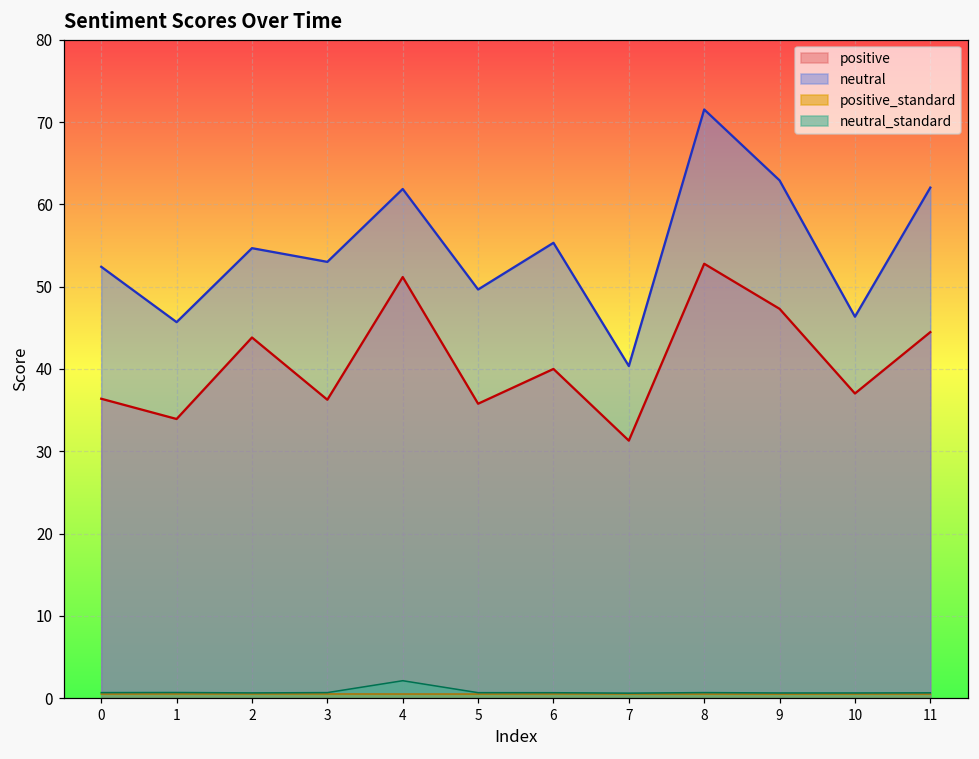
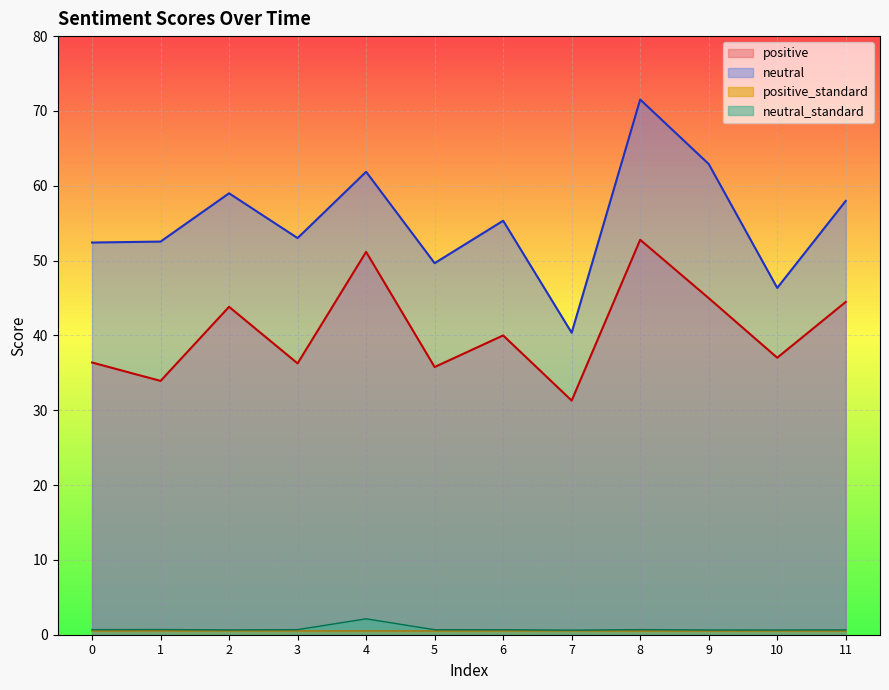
  {
    "positive": {
      "0": 36,
      "1": 34,
      "2": 44,
      "3": 36,
      "4": 51,
      "5": 36,
      "6": 40,
      "7": 31,
      "8": 53,
-     "9": 47,
+     "9": 45,
      "10": 37,
      "11": 44
    },
    "neutral": {
      "0": 52,
-     "1": 46,
-     "2": 55,
+     "1": 53,
+     "2": 59,
      "3": 53,
      "4": 62,
      "5": 50,
      "6": 55,
      "7": 40,
      "8": 72,
      "9": 63,
      "10": 46,
-     "11": 62
+     "11": 58
    },
    "positive_standard": {
      "4": 1
    },
    "neutral_standard": {
      "4": 2
    }
  }
